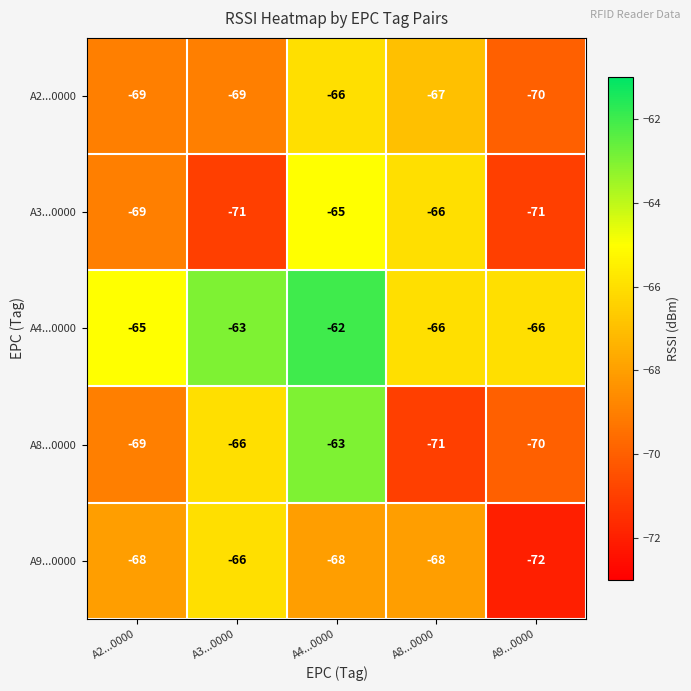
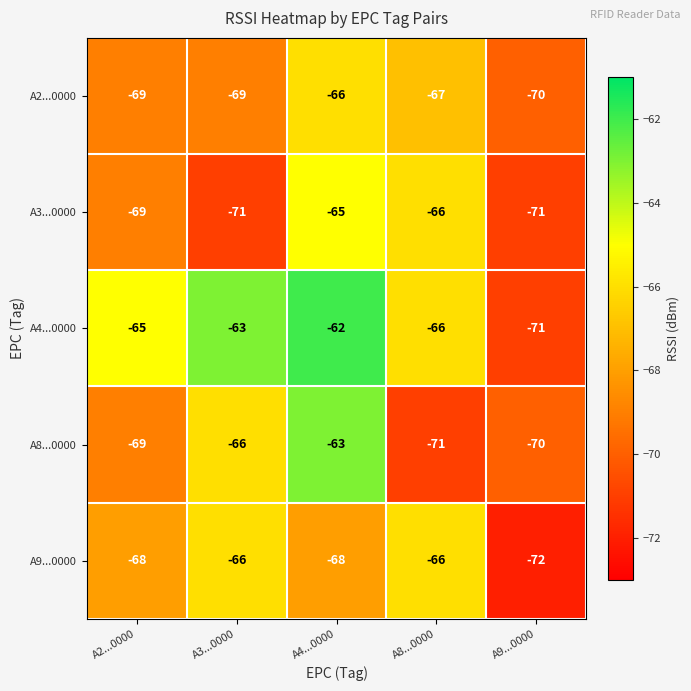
  {
    "A2...0000": {
      "A2...0000": -69,
      "A3...0000": -69,
      "A4...0000": -66,
      "A8...0000": -67,
      "A9...0000": -70
    },
    "A3...0000": {
      "A2...0000": -69,
      "A3...0000": -71,
      "A4...0000": -65,
      "A8...0000": -66,
      "A9...0000": -71
    },
    "A4...0000": {
      "A2...0000": -65,
      "A3...0000": -63,
      "A4...0000": -62,
      "A8...0000": -66,
-     "A9...0000": -66
+     "A9...0000": -71
    },
    "A8...0000": {
      "A2...0000": -69,
      "A3...0000": -66,
      "A4...0000": -63,
      "A8...0000": -71,
      "A9...0000": -70
    },
    "A9...0000": {
      "A2...0000": -68,
      "A3...0000": -66,
      "A4...0000": -68,
-     "A8...0000": -68,
+     "A8...0000": -66,
      "A9...0000": -72
    }
  }
